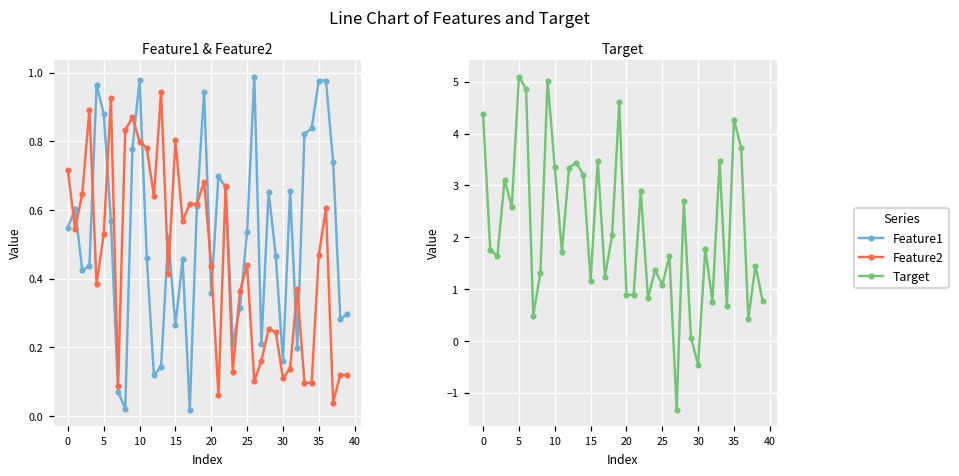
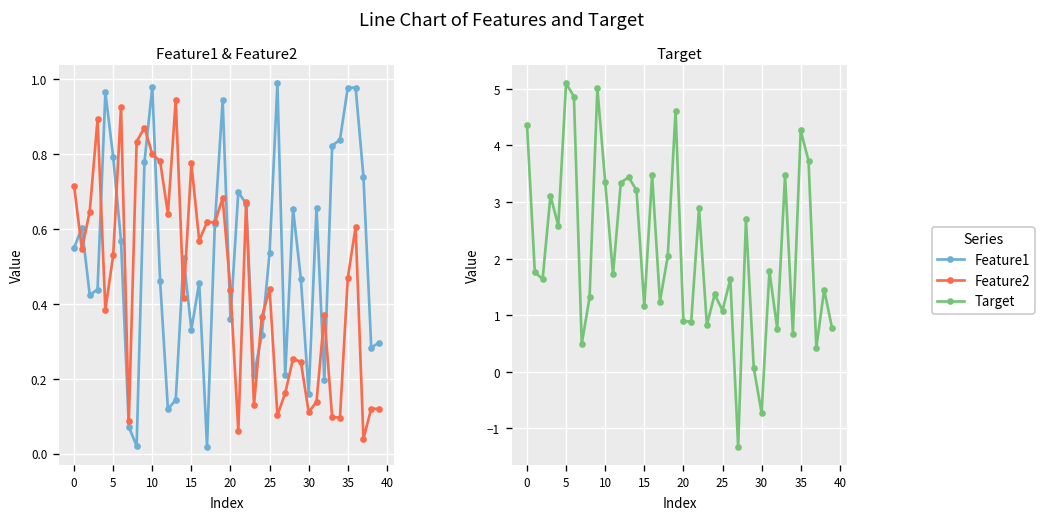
  {
    "Feature1 & Feature2": {
      "Feature1": {
        "0": 0.55,
-       "5": 0.88,
+       "5": 0.79,
        "10": 0.98,
-       "15": 0.26,
+       "15": 0.33,
        "20": 0.36,
        "25": 0.54,
        "30": 0.16,
        "35": 0.98
      },
      "Feature2": {
        "0": 0.72,
        "5": 0.53,
        "10": 0.80,
-       "15": 0.80,
+       "15": 0.77,
        "20": 0.44,
        "25": 0.44,
        "30": 0.11,
        "35": 0.47
      }
    },
    "Target": {
      "0": 4.4,
      "5": 5.1,
      "10": 3.4,
      "15": 1.2,
      "20": 0.9,
      "25": 1.1,
-     "30": -0.5,
+     "30": -0.7,
      "35": 4.3
    }
  }
